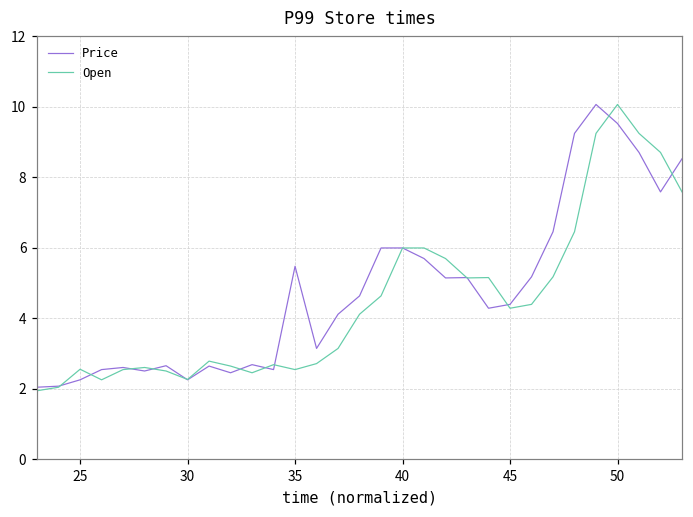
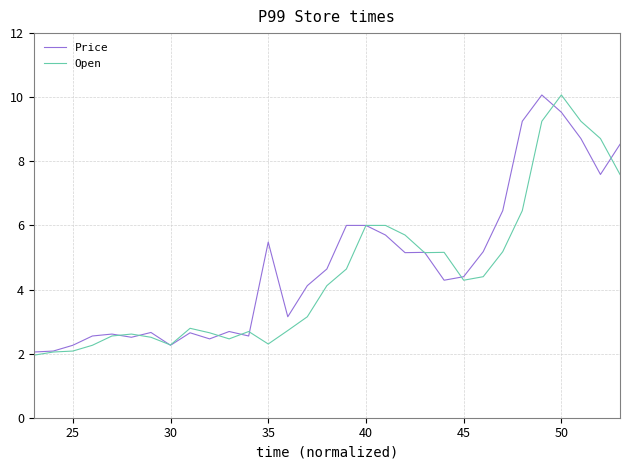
  {
    "Price": {
      "25": 2.3,
      "35": 5.5,
      "45": 4.4,
      "50": 9.5
    },
    "Open": {
-     "25": 2.6,
-     "35": 2.6,
+     "25": 2.1,
+     "35": 2.3,
      "45": 4.3,
      "50": 10.1
    }
  }
